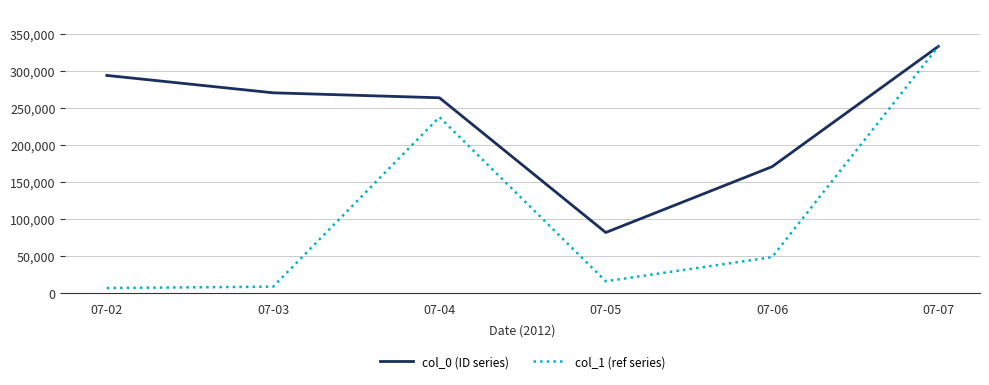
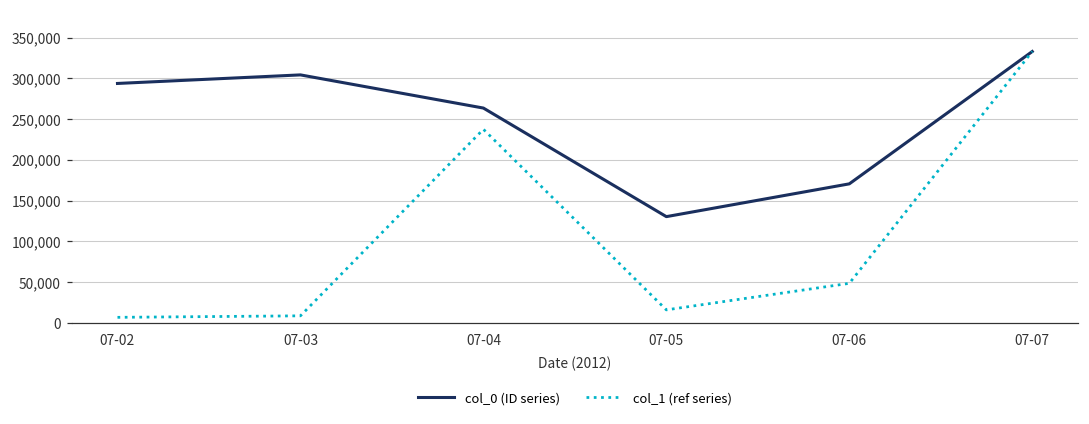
  {
    "col_0 (ID series)": {
      "07-02": "290,000",
-     "07-03": "270,000",
+     "07-03": "300,000",
      "07-04": "260,000",
-     "07-05": "80,000",
+     "07-05": "130,000",
      "07-06": "170,000"
    },
    "col_1 (ref series)": {
      "07-02": "10,000",
      "07-03": "10,000",
      "07-04": "240,000",
      "07-05": "20,000",
      "07-06": "50,000"
    }
  }
